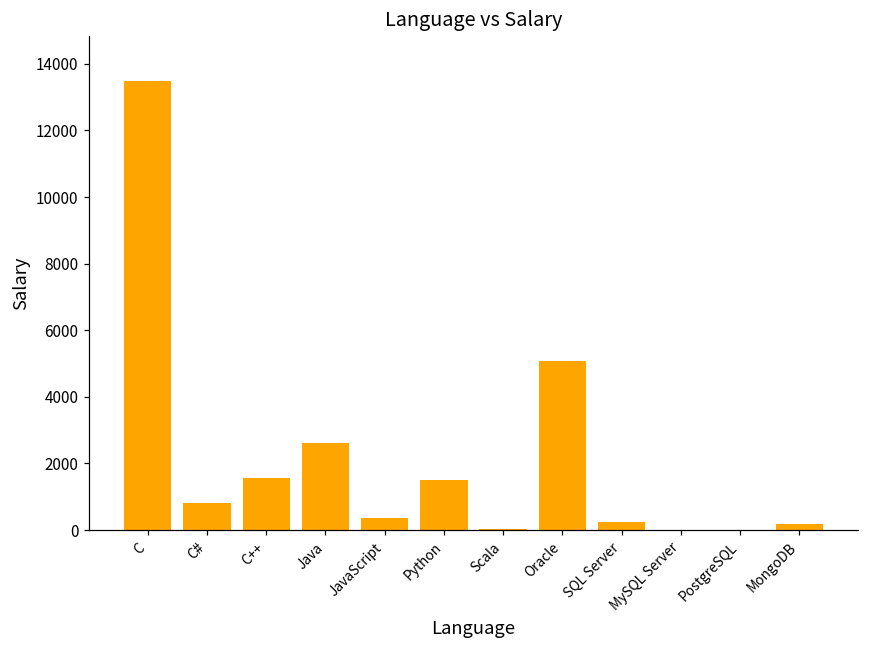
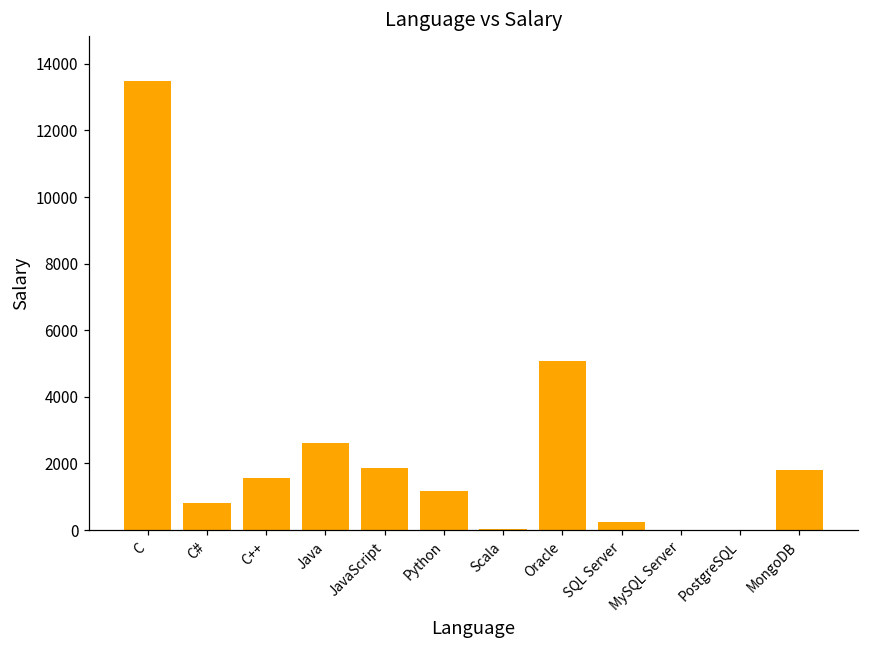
  {
    "C": 13500,
    "C#": 800,
    "C++": 1600,
    "Java": 2600,
-   "JavaScript": 400,
-   "Python": 1500,
+   "JavaScript": 1900,
+   "Python": 1200,
    "Oracle": 5100,
    "SQL Server": 300,
    "MySQL Server": 0,
-   "MongoDB": 200
+   "MongoDB": 1800
  }
